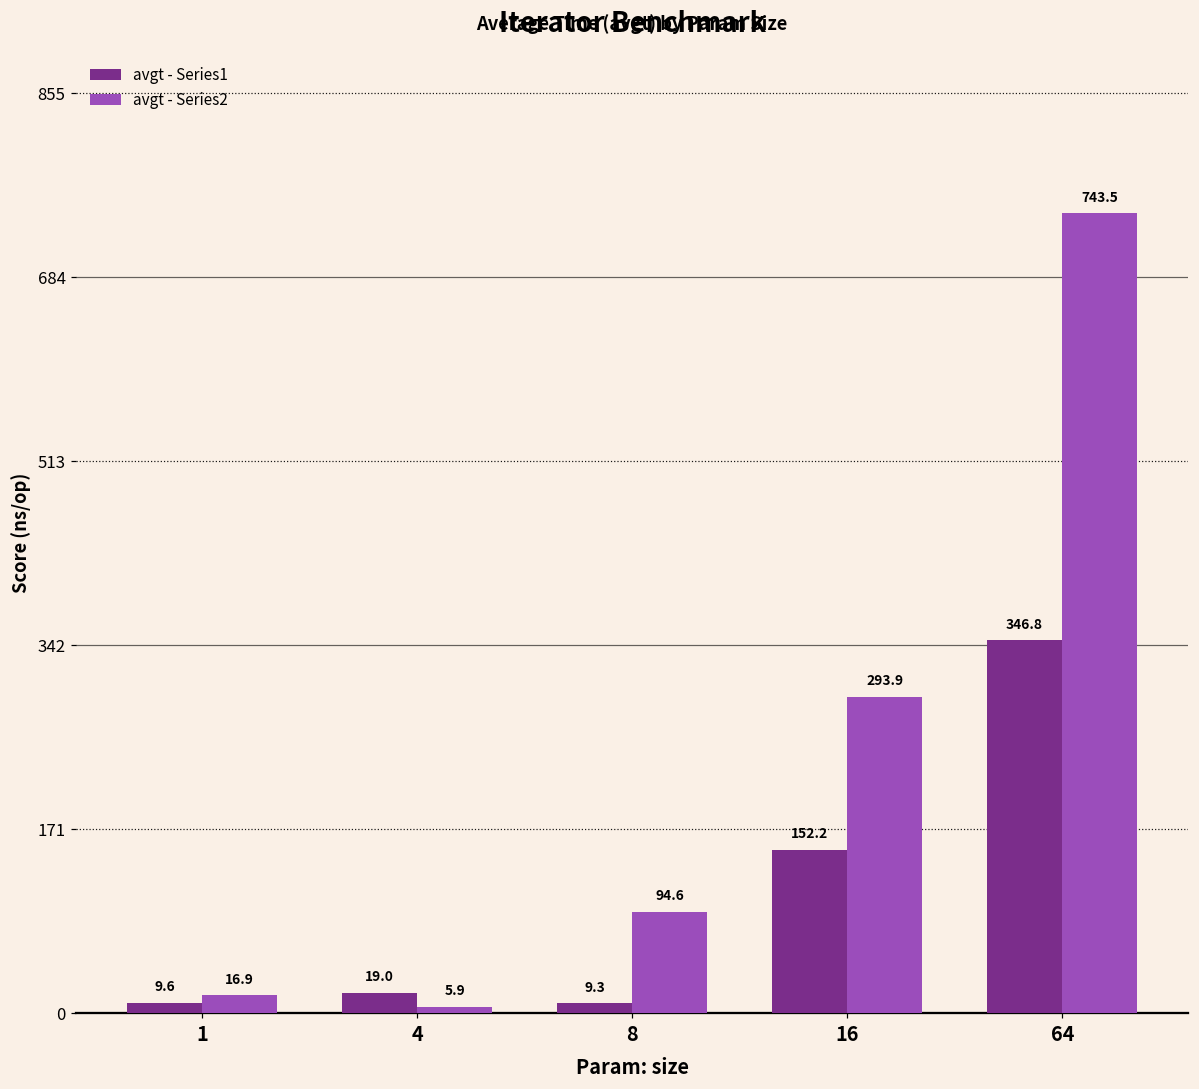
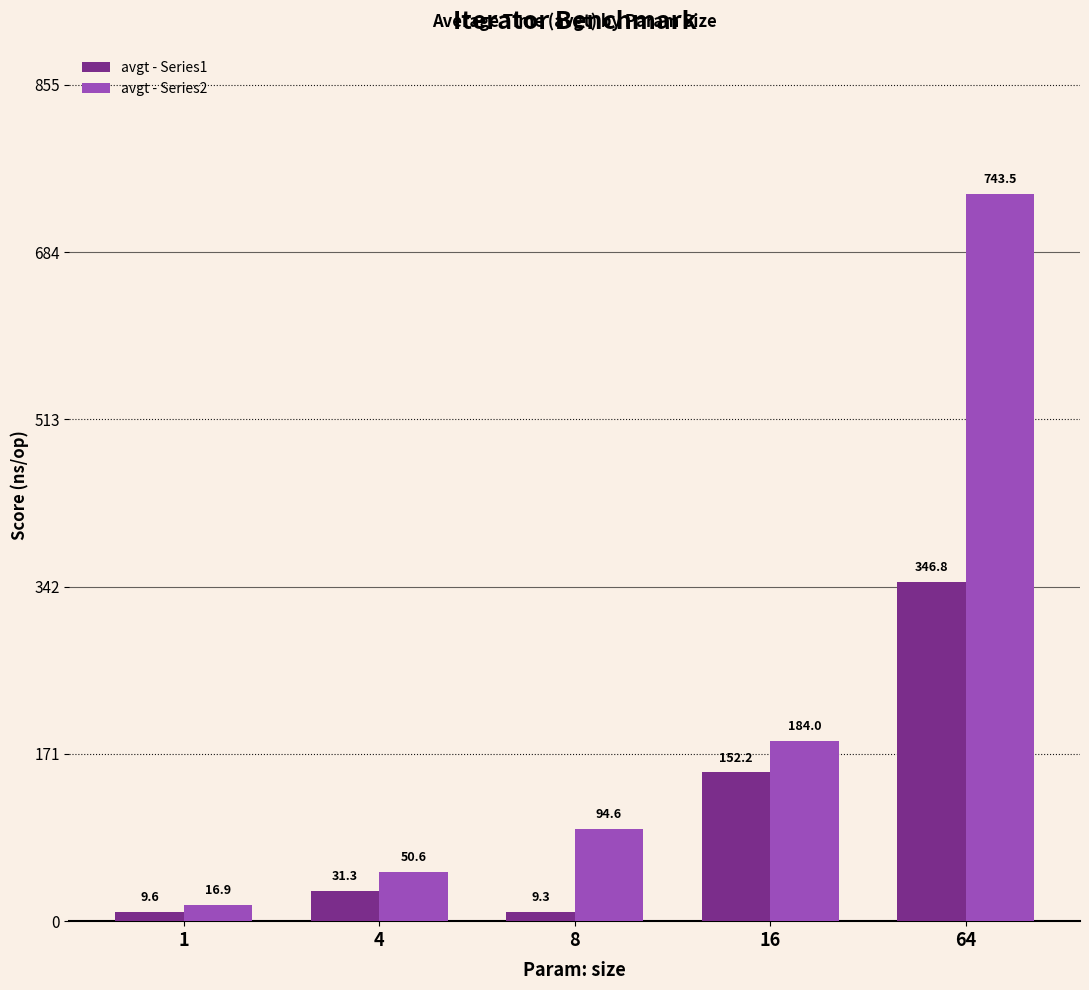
  {
    "avgt - Series1": {
      "1": 9.6,
-     "4": 19.0,
+     "4": 31.3,
      "8": 9.3,
      "16": 152.2,
      "64": 346.8
    },
    "avgt - Series2": {
      "1": 16.9,
-     "4": 5.9,
+     "4": 50.6,
      "8": 94.6,
-     "16": 293.9,
+     "16": 184.0,
      "64": 743.5
    }
  }
